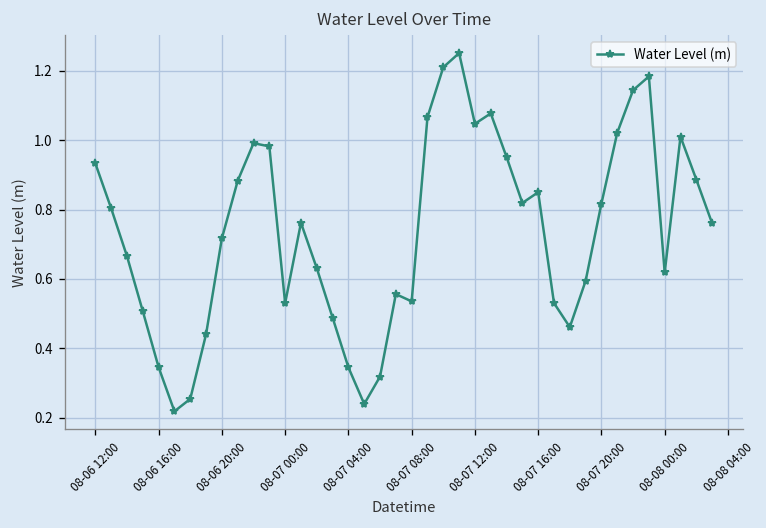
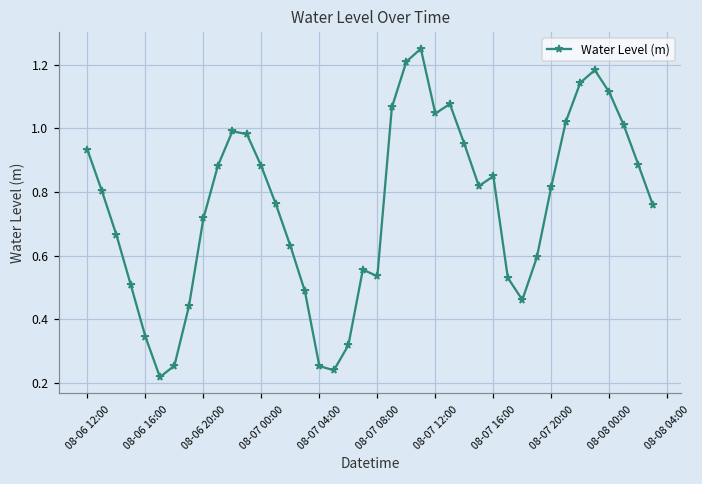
  {
    "08-06 12:00": 0.93,
    "08-06 16:00": 0.35,
    "08-06 20:00": 0.72,
-   "08-07 00:00": 0.53,
-   "08-07 04:00": 0.35,
+   "08-07 00:00": 0.88,
+   "08-07 04:00": 0.25,
    "08-07 08:00": 0.54,
    "08-07 12:00": 1.05,
    "08-07 16:00": 0.85,
    "08-07 20:00": 0.82,
-   "08-08 00:00": 0.62
+   "08-08 00:00": 1.11
  }
